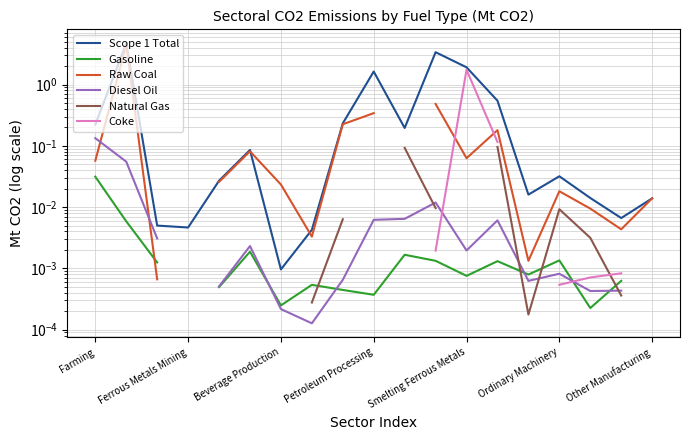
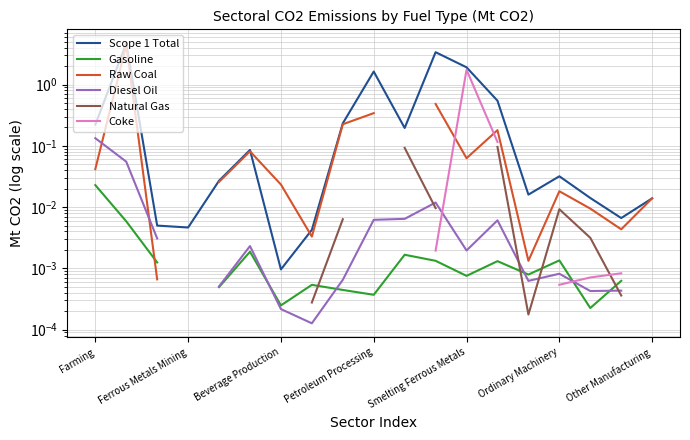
  {
    "Scope 1 Total": {
      "Ferrous Metals Mining": 0.005,
      "Beverage Production": 0.001,
      "Petroleum Processing": 1.6,
      "Ordinary Machinery": 0.03
    },
    "Gasoline": {
-     "Farming": 0.03,
+     "Farming": 0.023,
      "Beverage Production": 0.00025,
      "Petroleum Processing": 0.0004,
      "Smelting Ferrous Metals": 0.0008,
      "Ordinary Machinery": 0.0013
    },
    "Raw Coal": {
-     "Farming": 0.06,
+     "Farming": 0.04,
      "Beverage Production": 0.023,
      "Petroleum Processing": 0.3,
      "Smelting Ferrous Metals": 0.06,
      "Ordinary Machinery": 0.018
    },
    "Diesel Oil": {
      "Farming": 0.13,
      "Beverage Production": 0.00022,
      "Petroleum Processing": 0.006,
      "Smelting Ferrous Metals": 0.002,
      "Ordinary Machinery": 0.0008
    },
    "Natural Gas": {
      "Ordinary Machinery": 0.009
    },
    "Coke": {
      "Ferrous Metals Mining": 0.012,
      "Petroleum Processing": 0.03,
      "Ordinary Machinery": 0.0005
    }
  }
